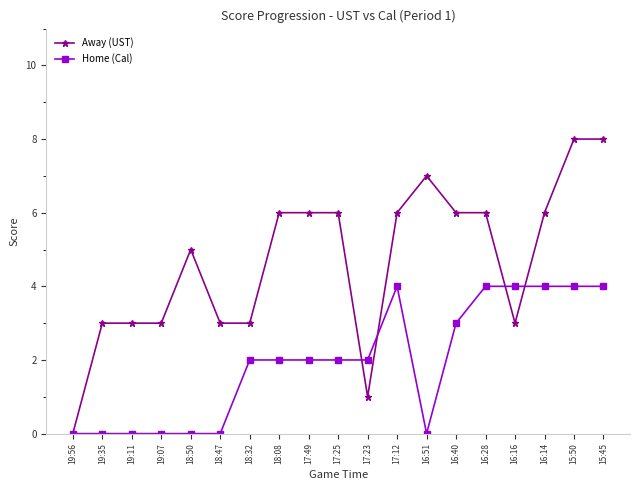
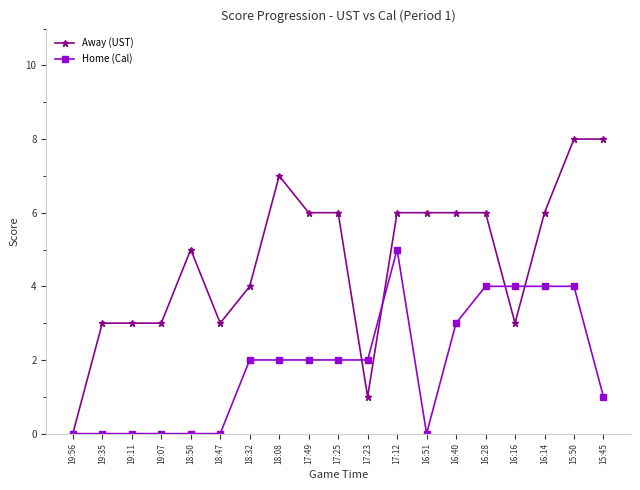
  {
    "Away (UST)": {
      "19:35": 3,
      "19:11": 3,
      "19:07": 3,
      "18:50": 5,
      "18:47": 3,
-     "18:32": 3,
-     "18:08": 6,
+     "18:32": 4,
+     "18:08": 7,
      "17:49": 6,
      "17:25": 6,
      "17:23": 1,
      "17:12": 6,
-     "16:51": 7,
+     "16:51": 6,
      "16:40": 6,
      "16:28": 6,
      "16:16": 3,
      "16:14": 6,
      "15:50": 8,
      "15:45": 8
    },
    "Home (Cal)": {
      "19:35": 0,
      "19:11": 0,
      "19:07": 0,
      "18:50": 0,
      "18:47": 0,
      "18:32": 2,
      "18:08": 2,
      "17:49": 2,
      "17:25": 2,
      "17:23": 2,
-     "17:12": 4,
+     "17:12": 5,
      "16:51": 0,
      "16:40": 3,
      "16:28": 4,
      "16:16": 4,
      "16:14": 4,
      "15:50": 4,
-     "15:45": 4
+     "15:45": 1
    }
  }
